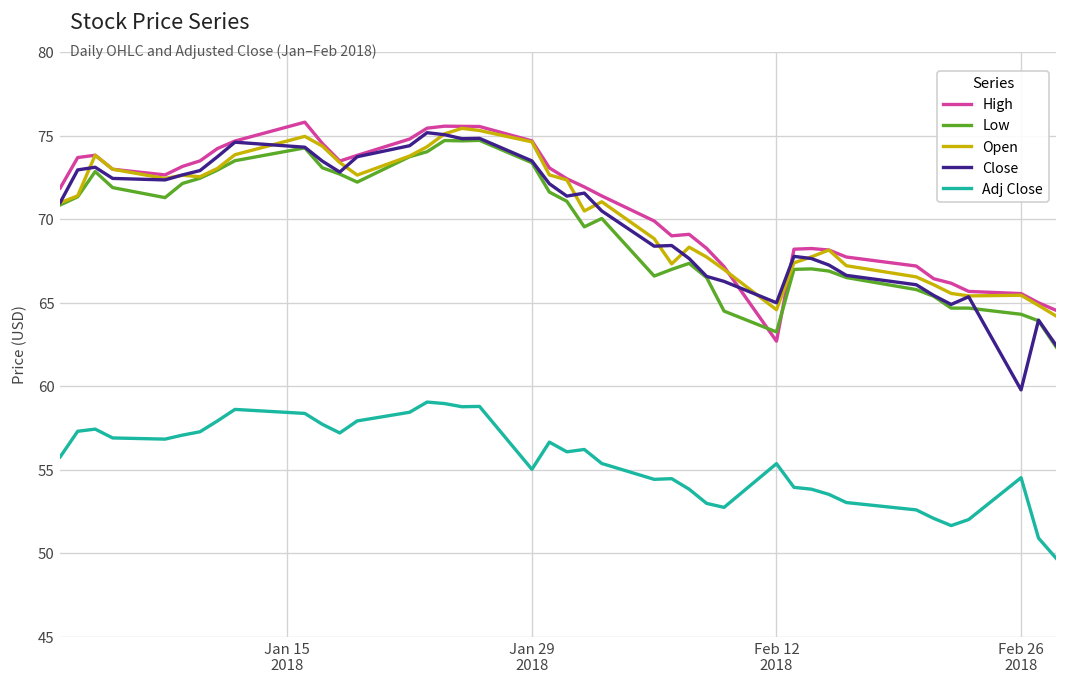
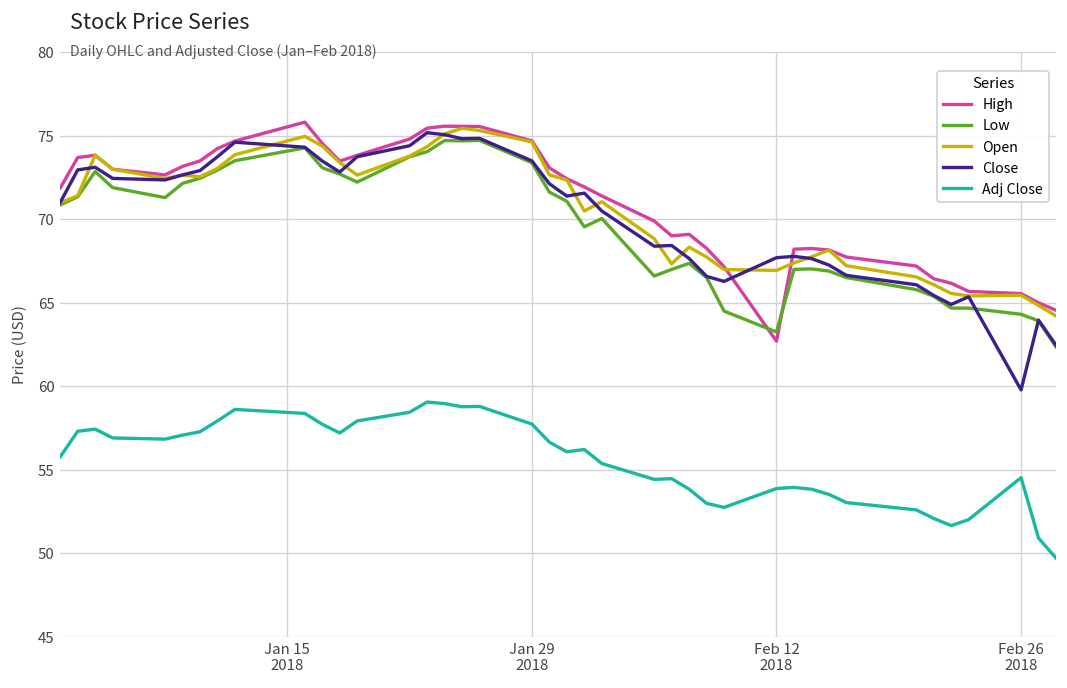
  {
    "High": {
      "Feb 12 2018": 62.7
    },
    "Low": {
      "Feb 12 2018": 63.3,
      "Feb 26 2018": 64.3
    },
    "Open": {
-     "Feb 12 2018": 64.6
+     "Feb 12 2018": 66.9
    },
    "Close": {
-     "Feb 12 2018": 65.0,
+     "Feb 12 2018": 67.7,
      "Feb 26 2018": 59.8
    },
    "Adj Close": {
-     "Jan 29 2018": 55.0,
-     "Feb 12 2018": 55.4,
+     "Jan 29 2018": 57.7,
+     "Feb 12 2018": 53.9,
      "Feb 26 2018": 54.5
    }
  }
